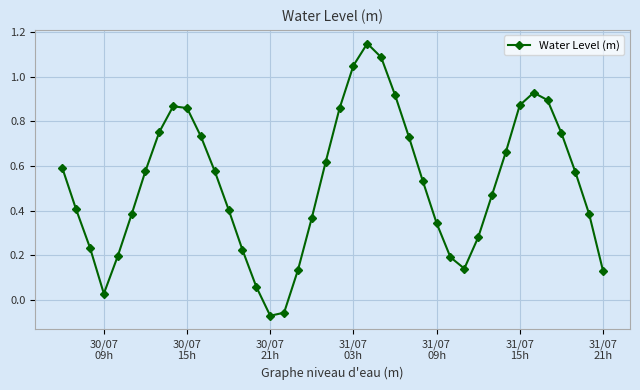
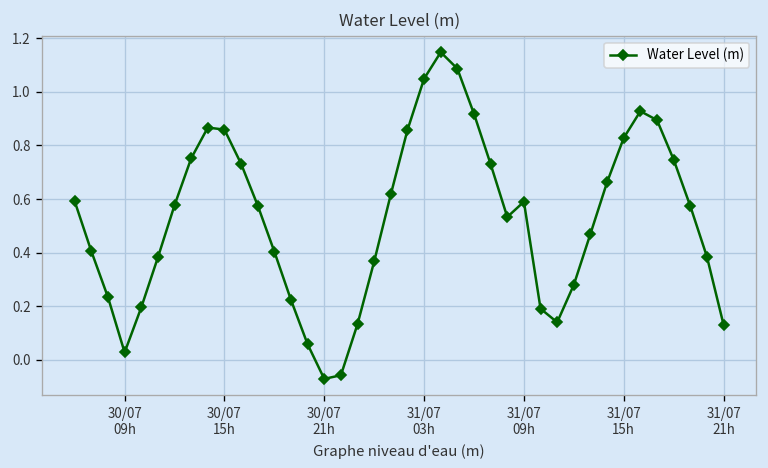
  {
    "30/07 09h": 0.03,
    "30/07 15h": 0.86,
    "30/07 21h": -0.07,
    "31/07 03h": 1.05,
-   "31/07 09h": 0.34,
-   "31/07 15h": 0.87,
+   "31/07 09h": 0.59,
+   "31/07 15h": 0.83,
    "31/07 21h": 0.13
  }
